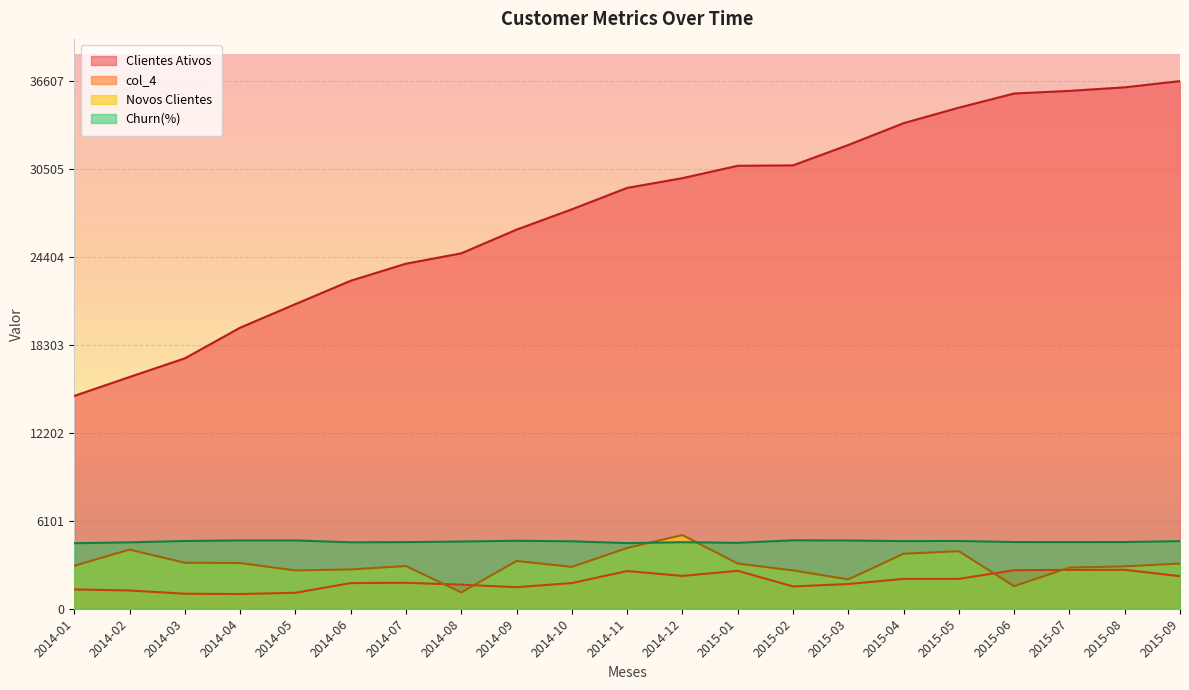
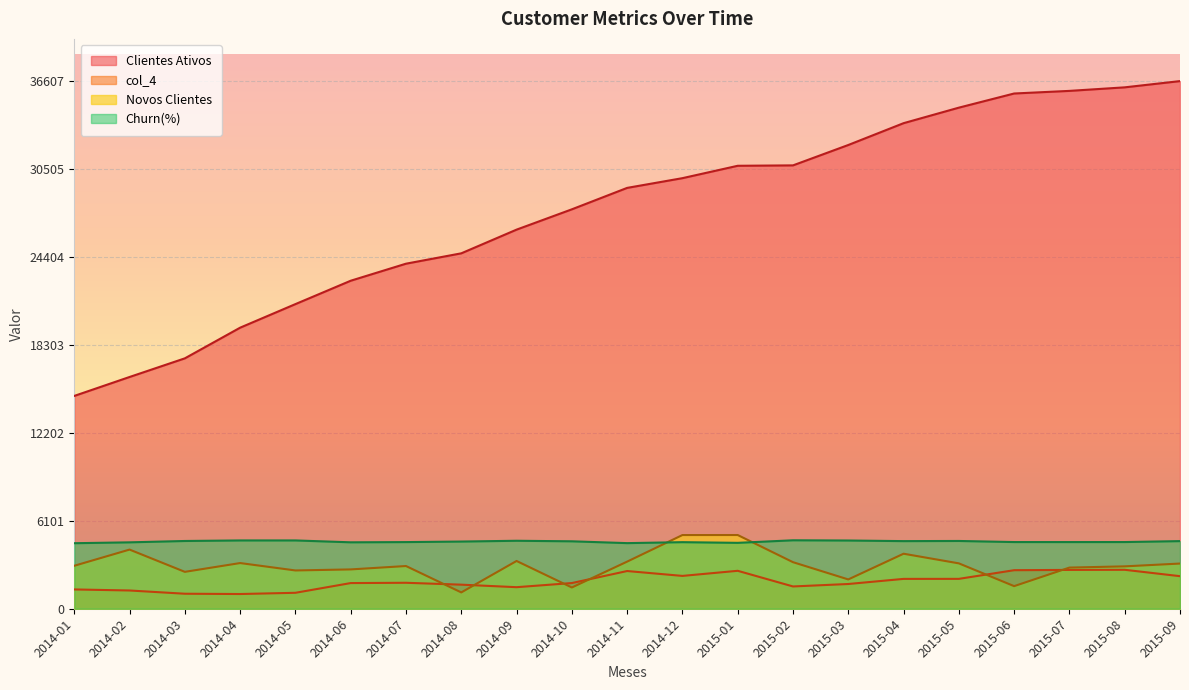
  {
    "Novos Clientes": {
      "2014-01": 3000,
      "2014-02": 4100,
-     "2014-03": 3200,
+     "2014-03": 2600,
      "2014-04": 3200,
      "2014-05": 2700,
      "2014-06": 2700,
      "2014-07": 3000,
      "2014-08": 1100,
      "2014-09": 3300,
-     "2014-10": 2900,
-     "2014-11": 4200,
+     "2014-10": 1500,
+     "2014-11": 3300,
      "2014-12": 5100,
-     "2015-01": 3100,
-     "2015-02": 2700,
+     "2015-01": 5100,
+     "2015-02": 3200,
      "2015-03": 2000,
      "2015-04": 3800,
-     "2015-05": 4000,
+     "2015-05": 3100,
      "2015-06": 1600,
      "2015-08": 2900,
      "2015-09": 3100
    },
    "Churn(%)": {
      "2014-01": 4500,
      "2014-02": 4600,
      "2014-03": 4700,
      "2014-04": 4700,
      "2014-05": 4700,
      "2014-06": 4600,
      "2014-07": 4600,
      "2014-08": 4700,
      "2014-09": 4700,
      "2014-10": 4700,
      "2014-11": 4600,
      "2014-12": 4600,
      "2015-01": 4600,
      "2015-02": 4700,
      "2015-03": 4700,
      "2015-04": 4700,
      "2015-05": 4700,
      "2015-06": 4600,
      "2015-07": 4600,
      "2015-08": 4600,
      "2015-09": 4700
    }
  }
